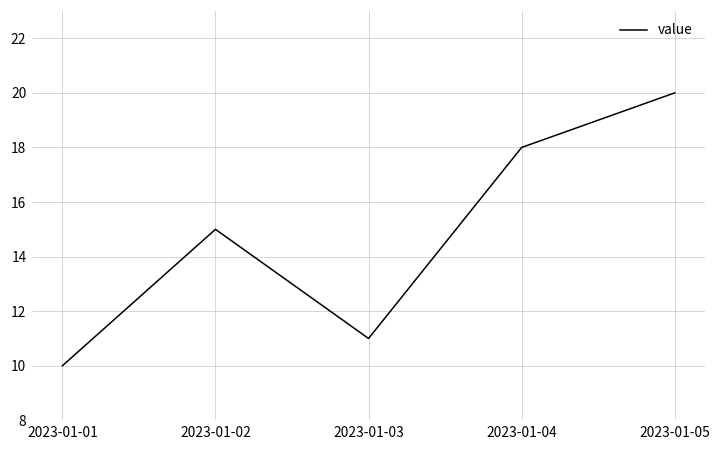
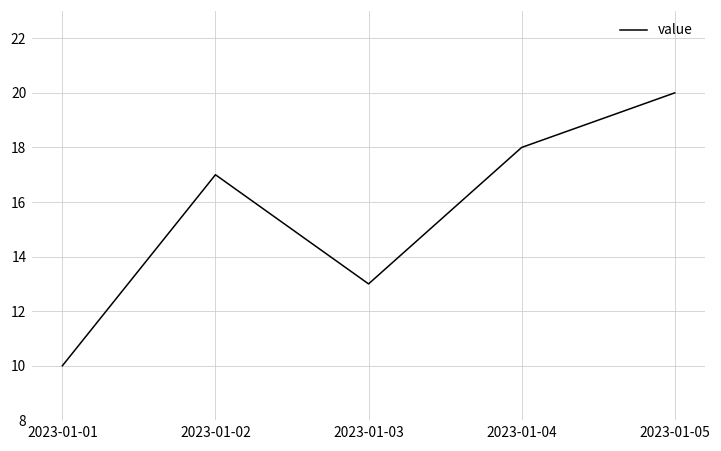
  {
    "2023-01-01": 10,
-   "2023-01-02": 15,
-   "2023-01-03": 11,
+   "2023-01-02": 17,
+   "2023-01-03": 13,
    "2023-01-04": 18,
    "2023-01-05": 20
  }
